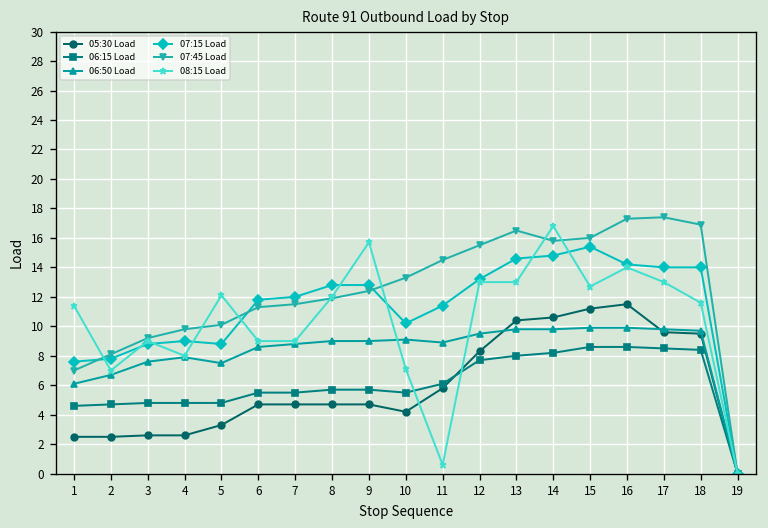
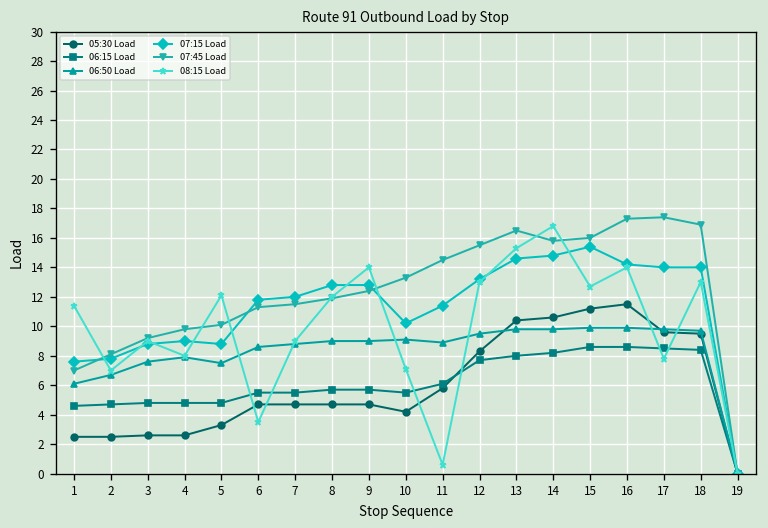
  {
    "08:15 Load": {
      "1": 11.4,
      "2": 7.0,
      "5": 12.1,
-     "6": 9.0,
-     "9": 15.7,
+     "6": 3.5,
+     "9": 14.0,
      "10": 7.1,
      "11": 0.6,
-     "13": 13.0,
+     "13": 15.3,
      "14": 16.8,
      "15": 12.7,
-     "17": 13.0,
-     "18": 11.6
+     "17": 7.8,
+     "18": 13.0
    }
  }
